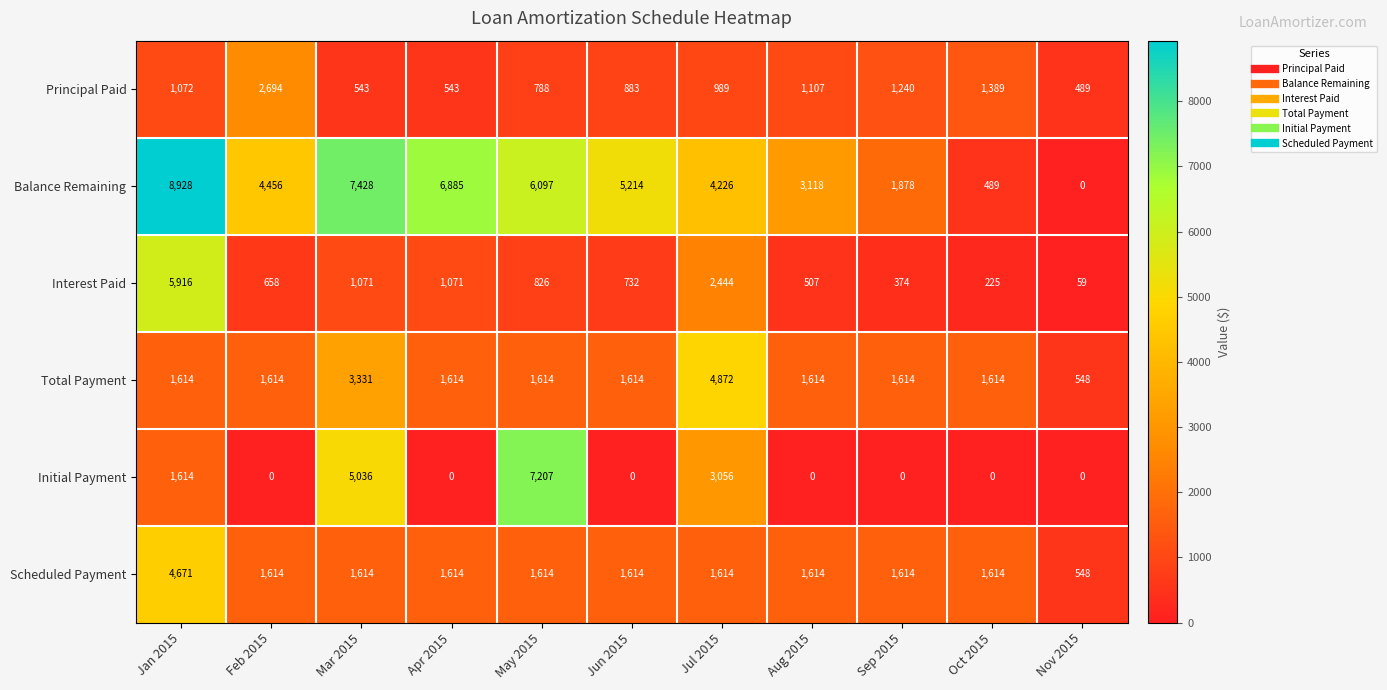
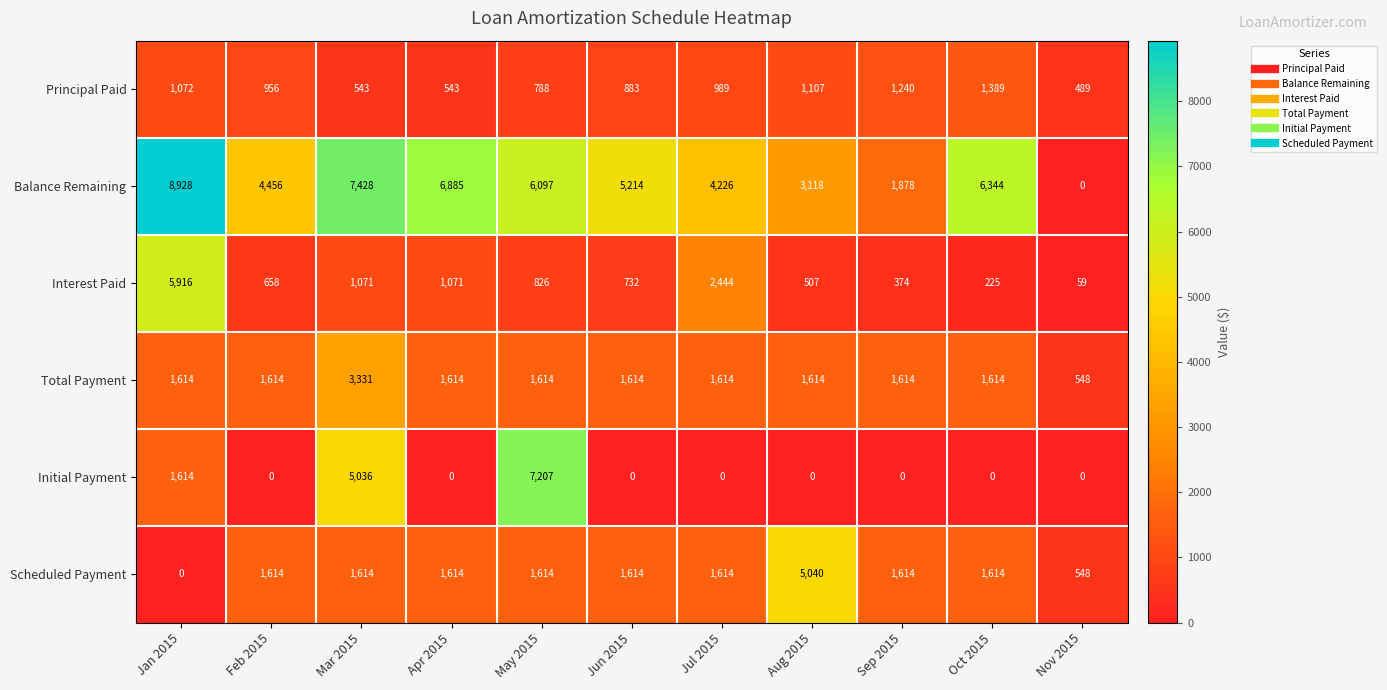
  {
    "Principal Paid": {
      "Jan 2015": "1,072",
-     "Feb 2015": "2,694",
+     "Feb 2015": "956",
      "Mar 2015": "543",
      "Apr 2015": "543",
      "May 2015": "788",
      "Jun 2015": "883",
      "Jul 2015": "989",
      "Aug 2015": "1,107",
      "Sep 2015": "1,240",
      "Oct 2015": "1,389",
      "Nov 2015": "489"
    },
    "Balance Remaining": {
      "Jan 2015": "8,928",
      "Feb 2015": "4,456",
      "Mar 2015": "7,428",
      "Apr 2015": "6,885",
      "May 2015": "6,097",
      "Jun 2015": "5,214",
      "Jul 2015": "4,226",
      "Aug 2015": "3,118",
      "Sep 2015": "1,878",
-     "Oct 2015": "489",
+     "Oct 2015": "6,344",
      "Nov 2015": "0"
    },
    "Interest Paid": {
      "Jan 2015": "5,916",
      "Feb 2015": "658",
      "Mar 2015": "1,071",
      "Apr 2015": "1,071",
      "May 2015": "826",
      "Jun 2015": "732",
      "Jul 2015": "2,444",
      "Aug 2015": "507",
      "Sep 2015": "374",
      "Oct 2015": "225",
      "Nov 2015": "59"
    },
    "Total Payment": {
      "Jan 2015": "1,614",
      "Feb 2015": "1,614",
      "Mar 2015": "3,331",
      "Apr 2015": "1,614",
      "May 2015": "1,614",
      "Jun 2015": "1,614",
-     "Jul 2015": "4,872",
+     "Jul 2015": "1,614",
      "Aug 2015": "1,614",
      "Sep 2015": "1,614",
      "Oct 2015": "1,614",
      "Nov 2015": "548"
    },
    "Initial Payment": {
      "Jan 2015": "1,614",
      "Feb 2015": "0",
      "Mar 2015": "5,036",
      "Apr 2015": "0",
      "May 2015": "7,207",
      "Jun 2015": "0",
-     "Jul 2015": "3,056",
+     "Jul 2015": "0",
      "Aug 2015": "0",
      "Sep 2015": "0",
      "Oct 2015": "0",
      "Nov 2015": "0"
    },
    "Scheduled Payment": {
-     "Jan 2015": "4,671",
+     "Jan 2015": "0",
      "Feb 2015": "1,614",
      "Mar 2015": "1,614",
      "Apr 2015": "1,614",
      "May 2015": "1,614",
      "Jun 2015": "1,614",
      "Jul 2015": "1,614",
-     "Aug 2015": "1,614",
+     "Aug 2015": "5,040",
      "Sep 2015": "1,614",
      "Oct 2015": "1,614",
      "Nov 2015": "548"
    }
  }
